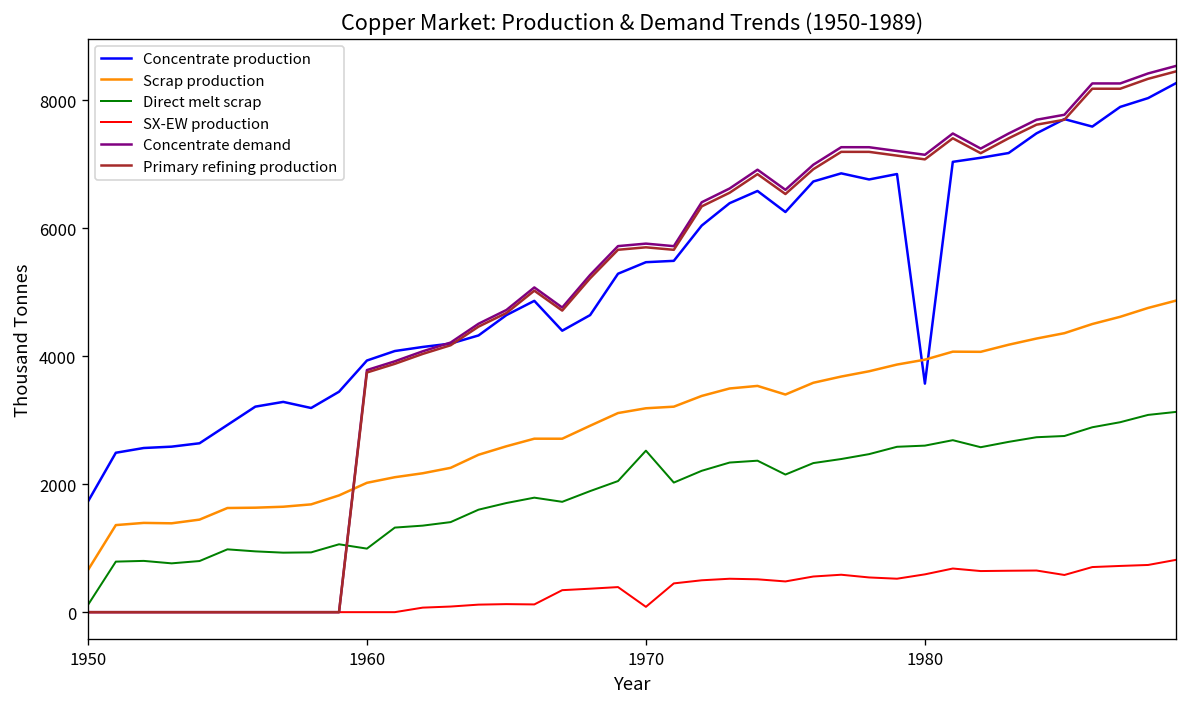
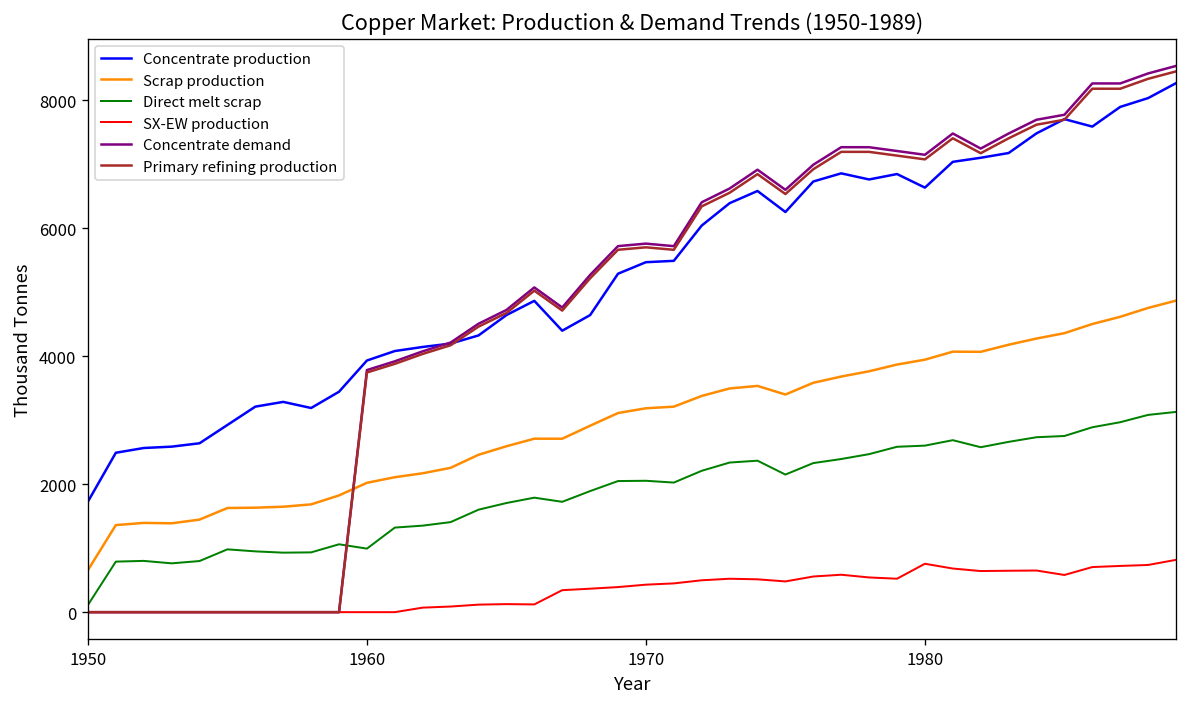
  {
    "Concentrate production": {
      "1950": 1700,
      "1960": 3900,
      "1970": 5500,
-     "1980": 3600
+     "1980": 6600
    },
    "Scrap production": {
      "1950": 700,
      "1960": 2000,
      "1970": 3200,
      "1980": 3900
    },
    "Direct melt scrap": {
      "1950": 100,
      "1960": 1000,
-     "1970": 2500,
+     "1970": 2100,
      "1980": 2600
    },
    "SX-EW production": {
      "1960": 0,
-     "1970": 100,
-     "1980": 600
+     "1970": 400,
+     "1980": 800
    },
    "Concentrate demand": {
      "1970": 5800,
      "1980": 7100
    },
    "Primary refining production": {
      "1970": 5700,
      "1980": 7100
    }
  }
